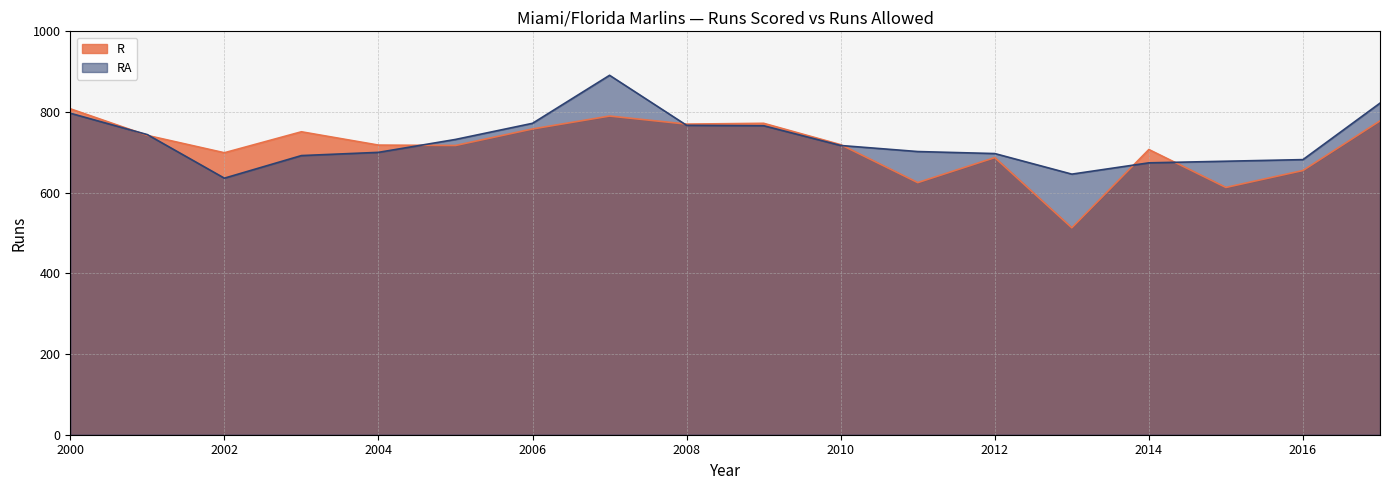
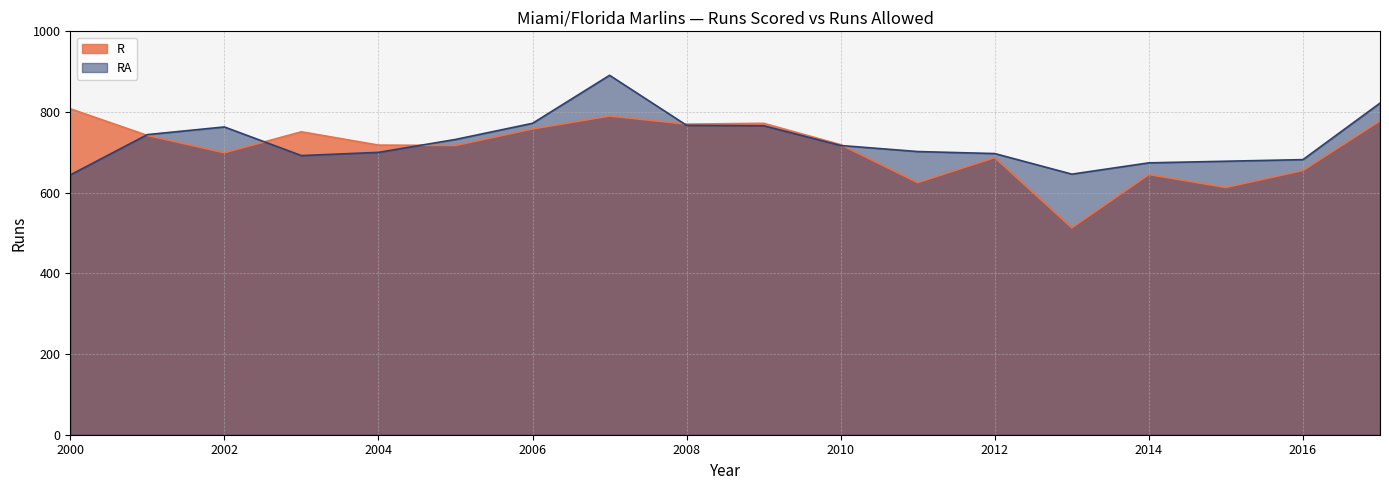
  {
    "R": {
      "2000": 810,
      "2002": 700,
      "2004": 720,
      "2006": 760,
      "2012": 690,
-     "2014": 710,
+     "2014": 650,
      "2016": 660
    },
    "RA": {
-     "2000": 800,
-     "2002": 640,
+     "2000": 640,
+     "2002": 760,
      "2004": 700,
      "2006": 770,
      "2012": 700,
      "2014": 670,
      "2016": 680
    }
  }
